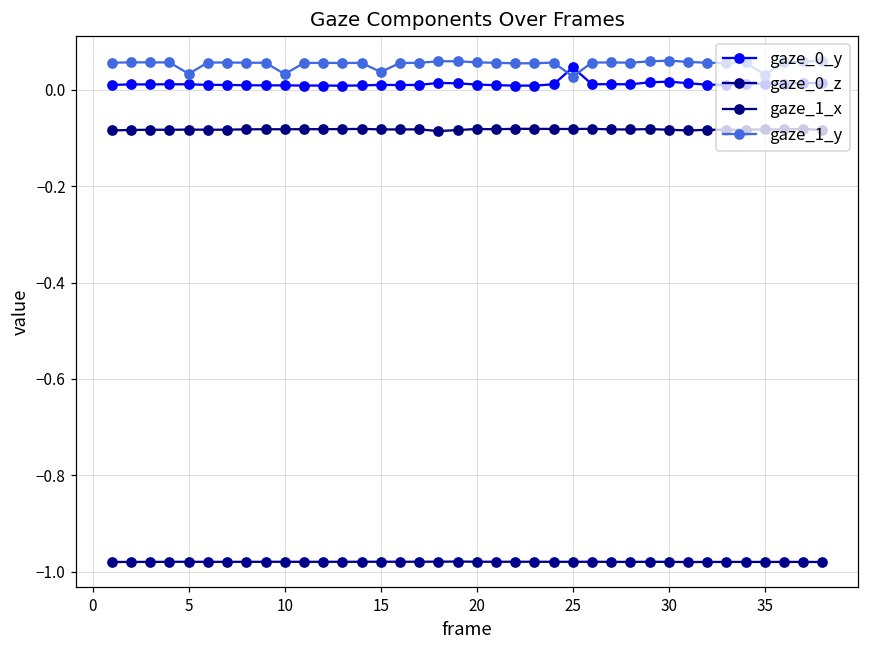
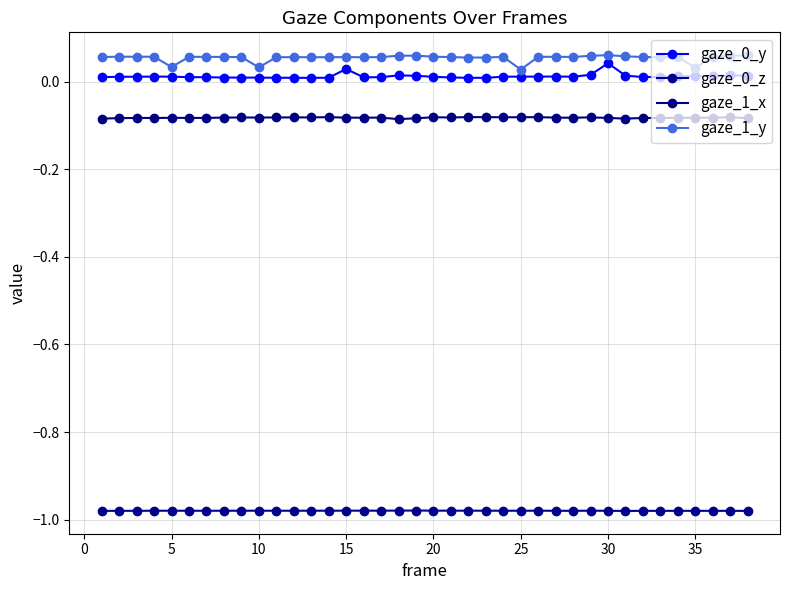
  {
    "gaze_0_y": {
      "5": 0.01,
      "10": 0.01,
-     "15": 0.01,
+     "15": 0.03,
      "20": 0.01,
-     "25": 0.05,
-     "30": 0.02
+     "25": 0.01,
+     "30": 0.04
    },
    "gaze_1_y": {
      "5": 0.03,
      "10": 0.03,
-     "15": 0.04,
+     "15": 0.06,
      "20": 0.06,
      "25": 0.03,
      "30": 0.06
    }
  }
